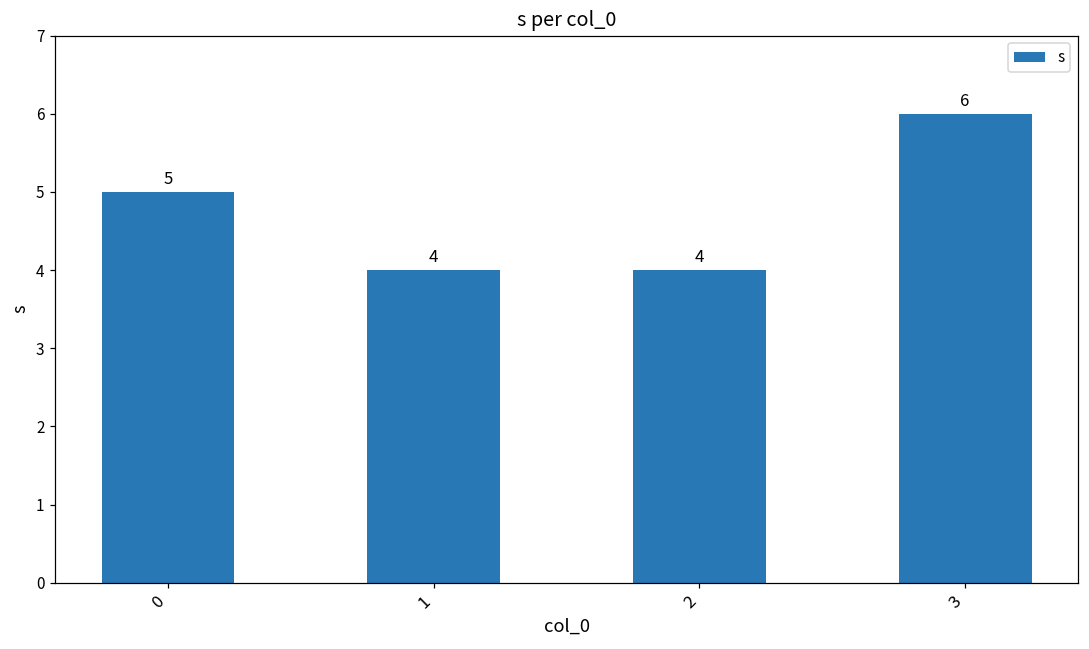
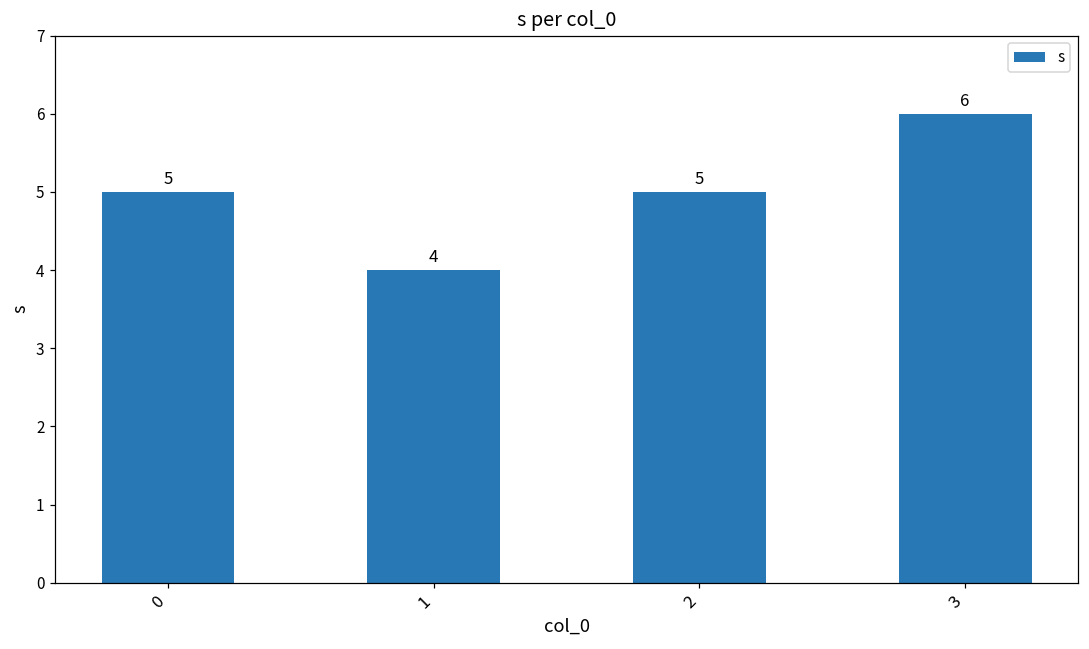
  {
    "0": 5,
    "1": 4,
-   "2": 4,
+   "2": 5,
    "3": 6
  }
